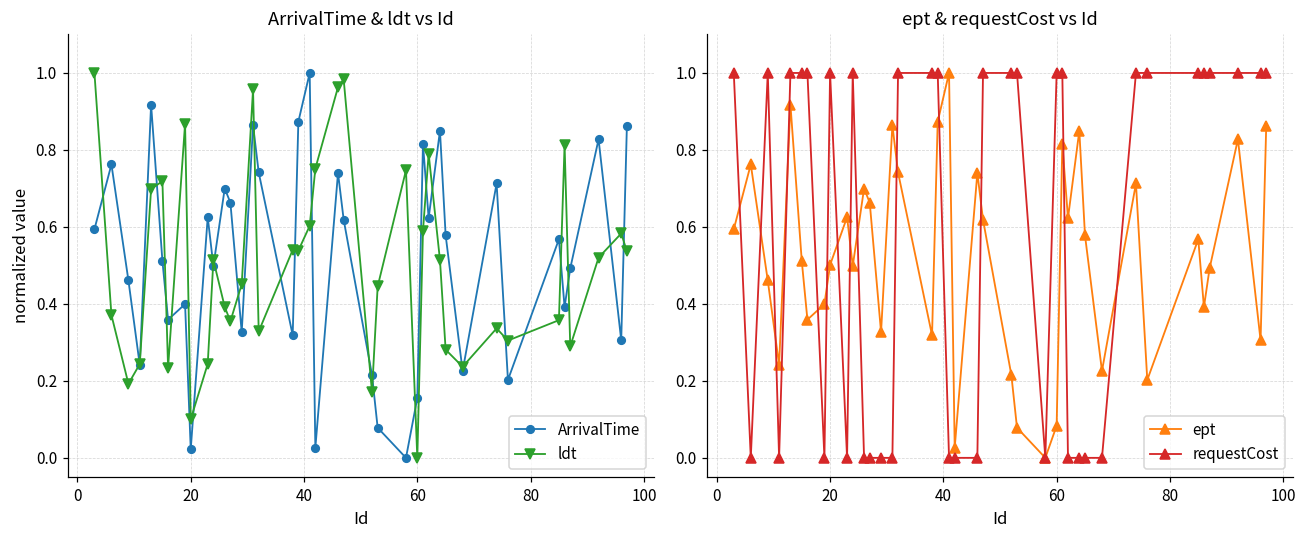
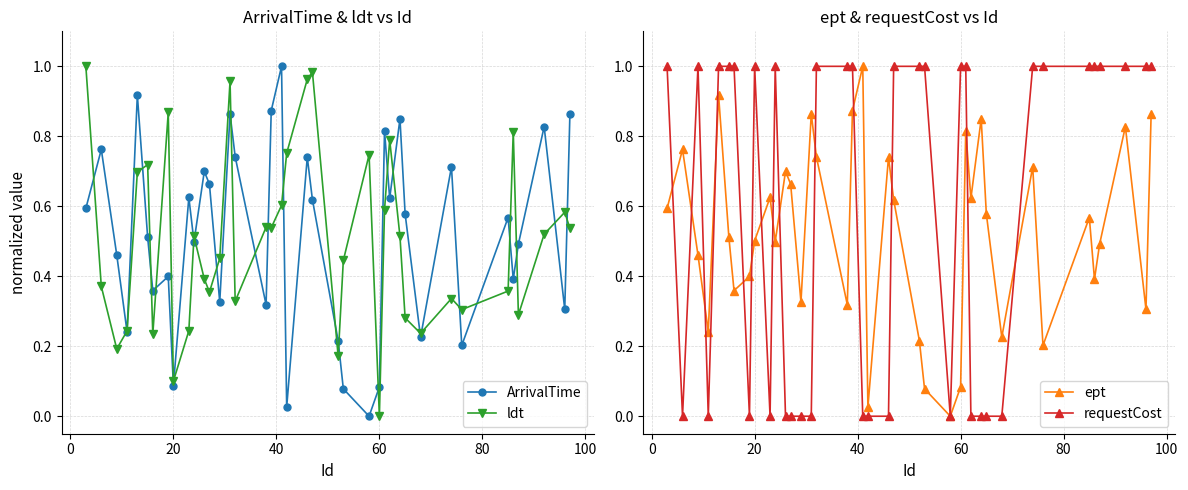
  {
    "ArrivalTime & ldt vs Id": {
      "ArrivalTime": {
-       "20": 0.02,
-       "60": 0.16
+       "20": 0.09,
+       "60": 0.08
      },
      "ldt": {
        "20": 0.10,
        "60": 0.00
      }
    },
    "ept & requestCost vs Id": {
      "ept": {
        "20": 0.50,
        "60": 0.08
      },
      "requestCost": {
        "20": 1.00,
        "60": 1.00
      }
    }
  }
